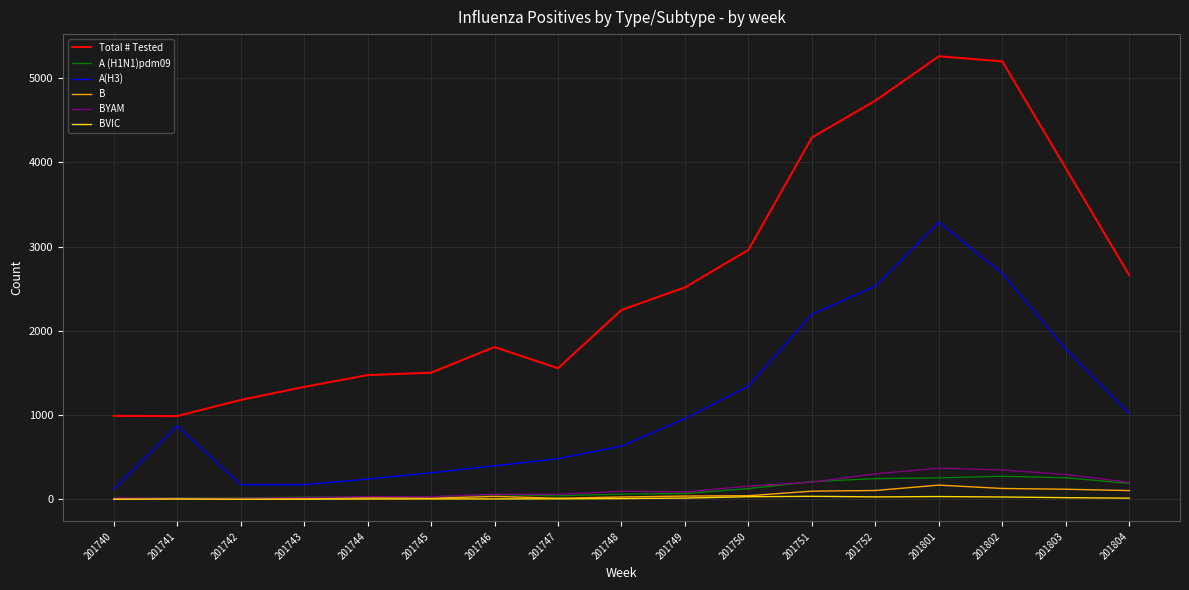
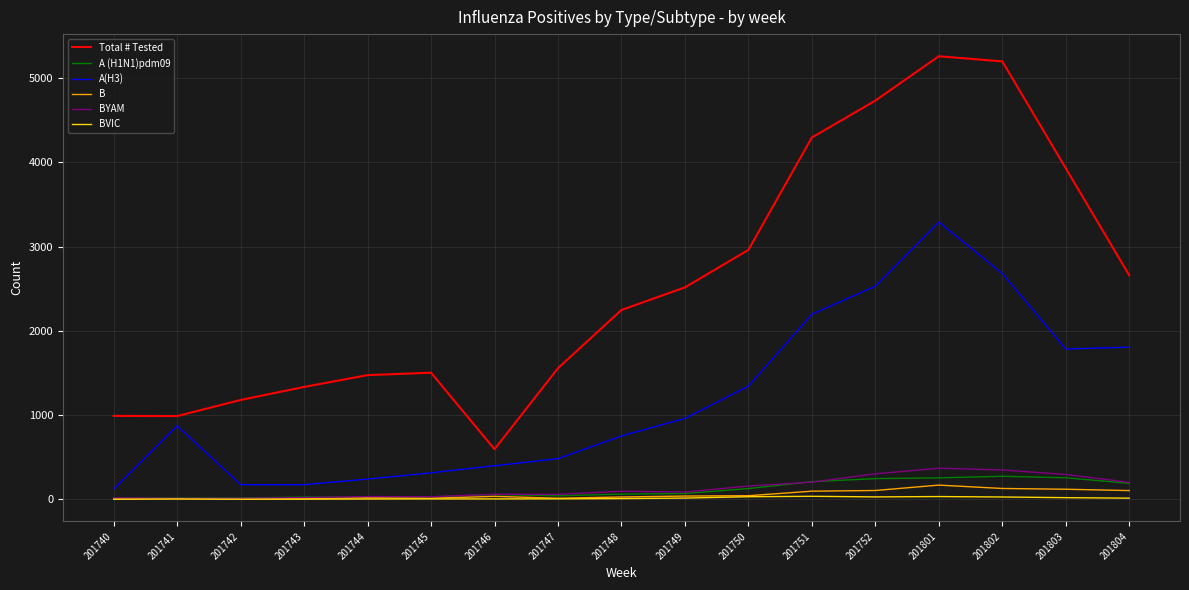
  {
    "Total # Tested": {
      "201740": 1000,
      "201741": 1000,
      "201742": 1200,
      "201743": 1300,
      "201744": 1500,
      "201745": 1500,
-     "201746": 1800,
+     "201746": 600,
      "201747": 1600,
      "201748": 2200,
      "201749": 2500,
      "201750": 3000,
      "201751": 4300,
      "201752": 4700,
      "201801": 5300,
      "201802": 5200,
      "201803": 3900,
      "201804": 2700
    },
    "A (H1N1)pdm09": {
      "201748": 100,
      "201750": 100,
      "201752": 200,
      "201801": 300,
      "201802": 300,
      "201803": 300
    },
    "A(H3)": {
      "201740": 100,
      "201741": 900,
      "201742": 200,
      "201743": 200,
      "201744": 200,
      "201745": 300,
      "201746": 400,
      "201747": 500,
-     "201748": 600,
+     "201748": 800,
      "201749": 1000,
      "201750": 1300,
      "201751": 2200,
      "201752": 2500,
      "201801": 3300,
      "201802": 2700,
      "201803": 1800,
-     "201804": 1000
+     "201804": 1800
    },
    "BYAM": {
      "201748": 100,
      "201750": 200,
      "201752": 300,
      "201801": 400,
      "201802": 300,
      "201803": 300
    }
  }
